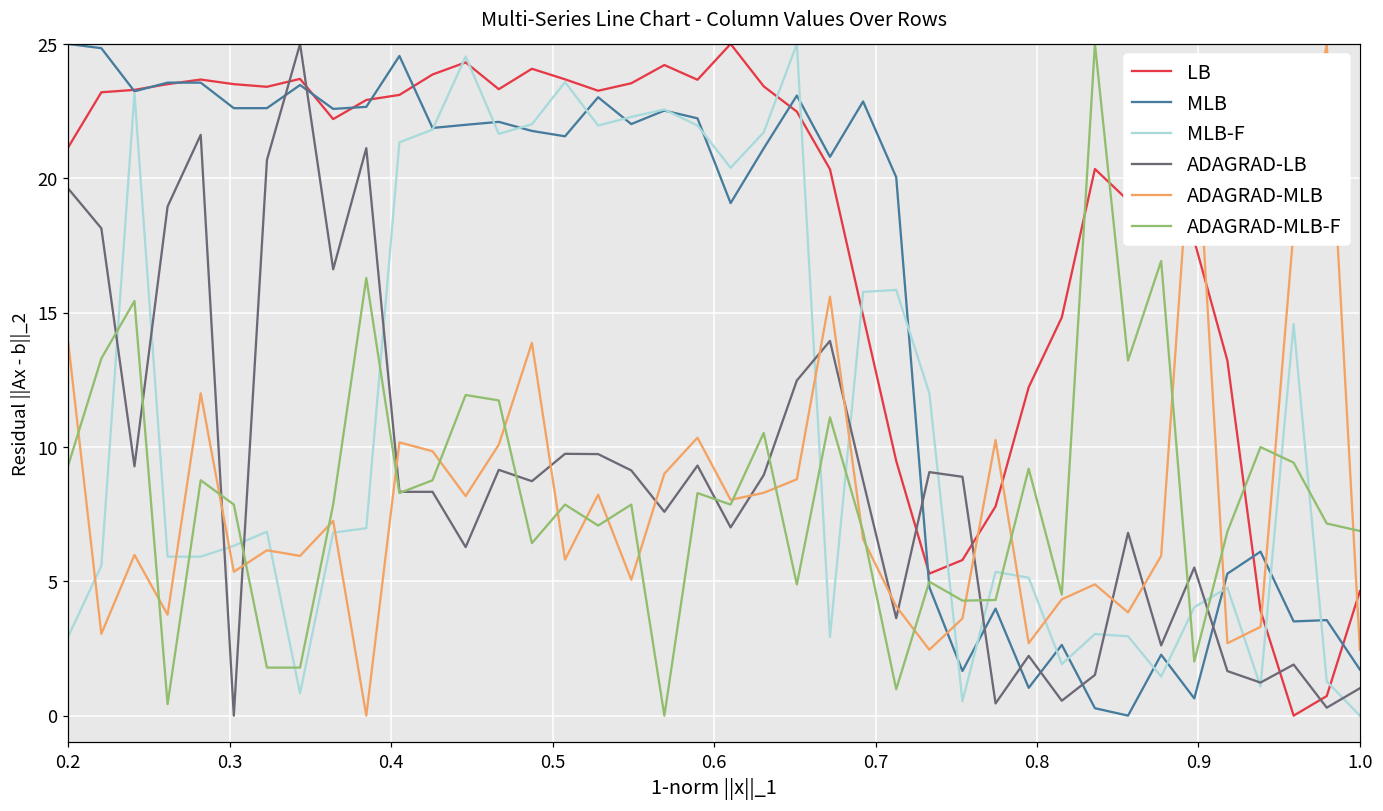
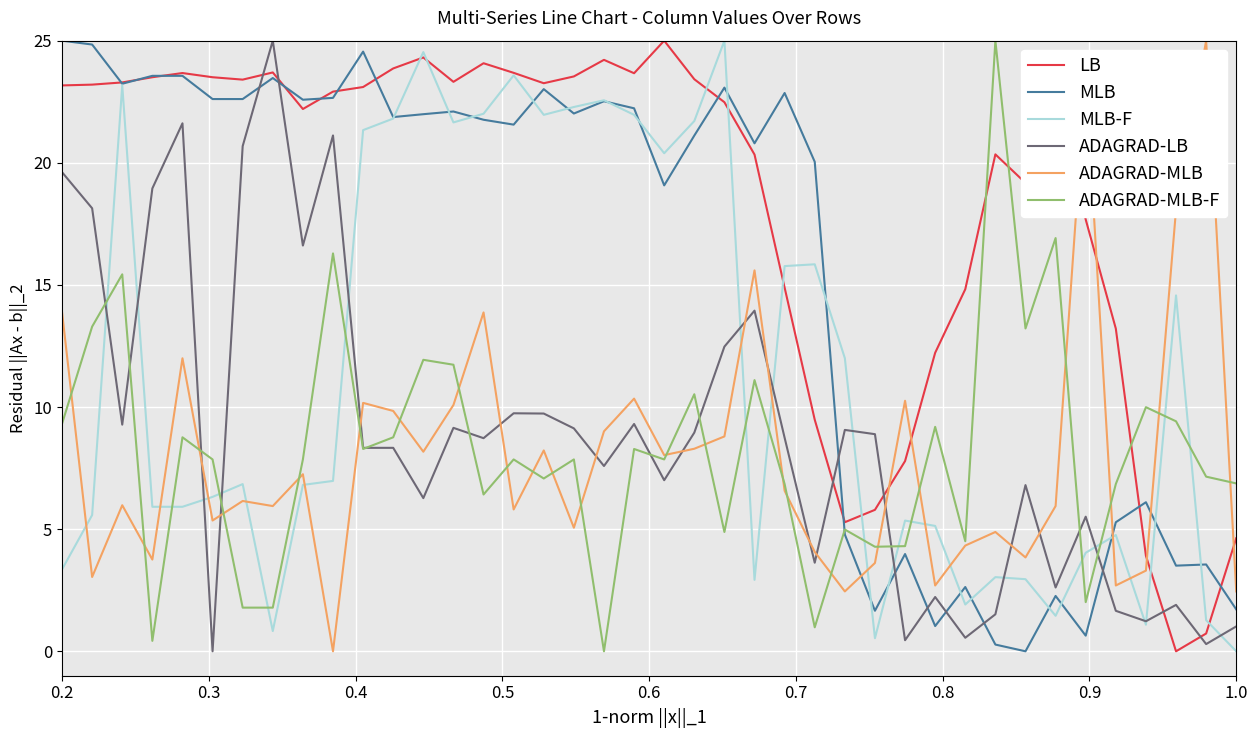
  {
    "LB": {
-     "0.2": 21.2,
+     "0.2": 23.2,
      "1.0": 4.6
    },
    "MLB-F": {
-     "0.2": 2.9,
+     "0.2": 3.4,
      "1.0": 0.0
    },
    "ADAGRAD-MLB": {
      "0.2": 13.9,
      "1.0": 2.5
    },
    "ADAGRAD-MLB-F": {
      "0.2": 9.3,
      "1.0": 6.9
    }
  }
